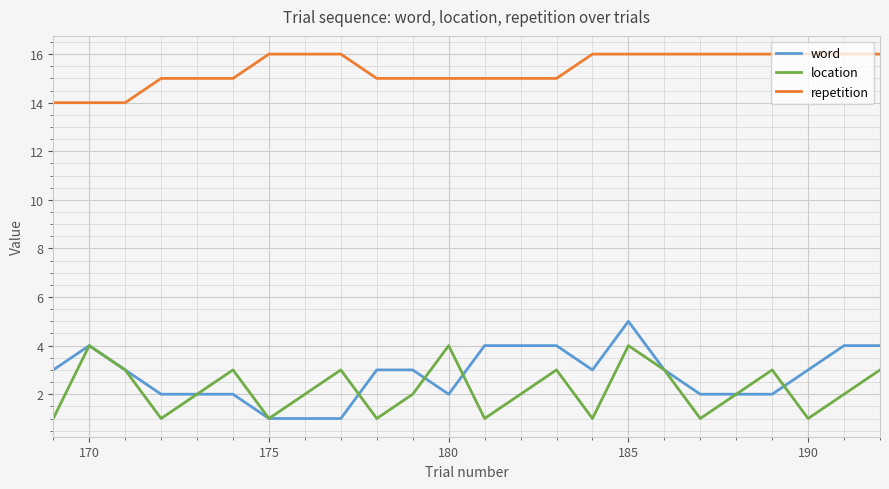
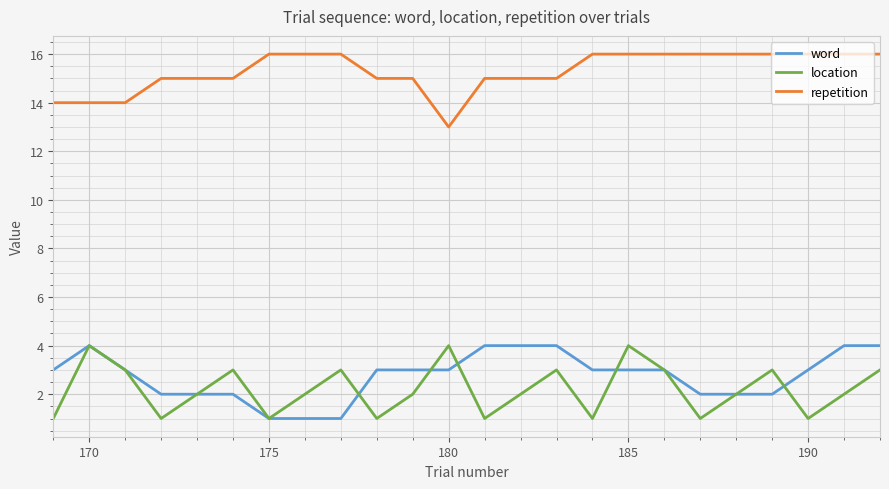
  {
    "word": {
-     "180": 2,
-     "185": 5,
+     "180": 3,
+     "185": 3,
      "190": 3
    },
    "location": {
      "180": 4,
      "185": 4,
      "190": 1
    },
    "repetition": {
      "170": 14,
      "175": 16,
-     "180": 15,
+     "180": 13,
      "185": 16
    }
  }
